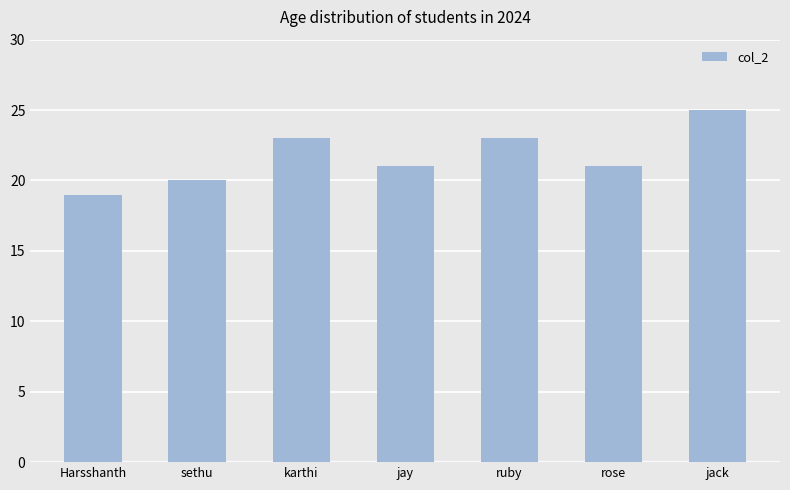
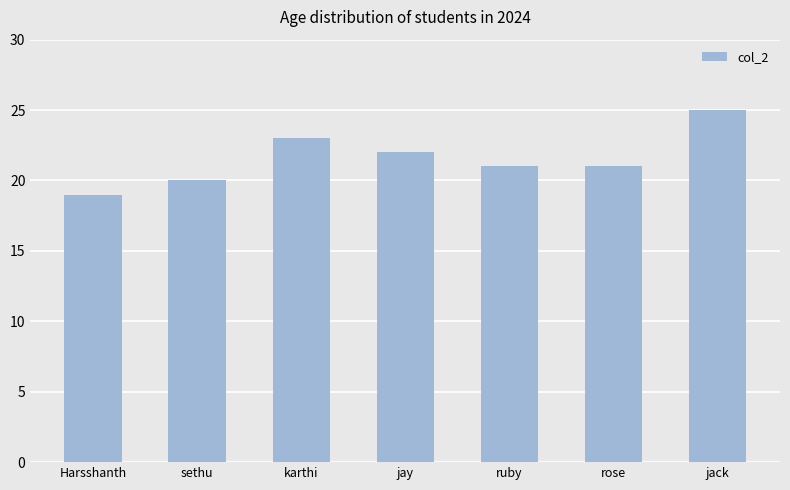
  {
    "Harsshanth": 19,
    "sethu": 20,
    "karthi": 23,
-   "jay": 21,
-   "ruby": 23,
+   "jay": 22,
+   "ruby": 21,
    "rose": 21,
    "jack": 25
  }
